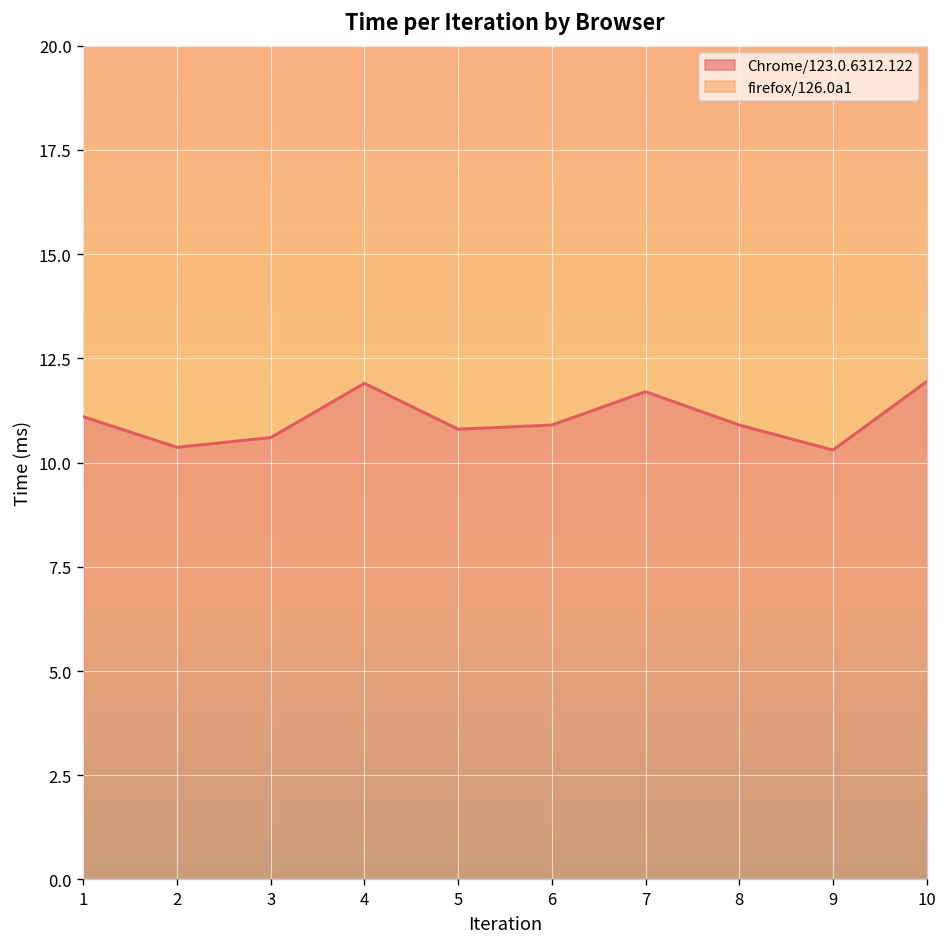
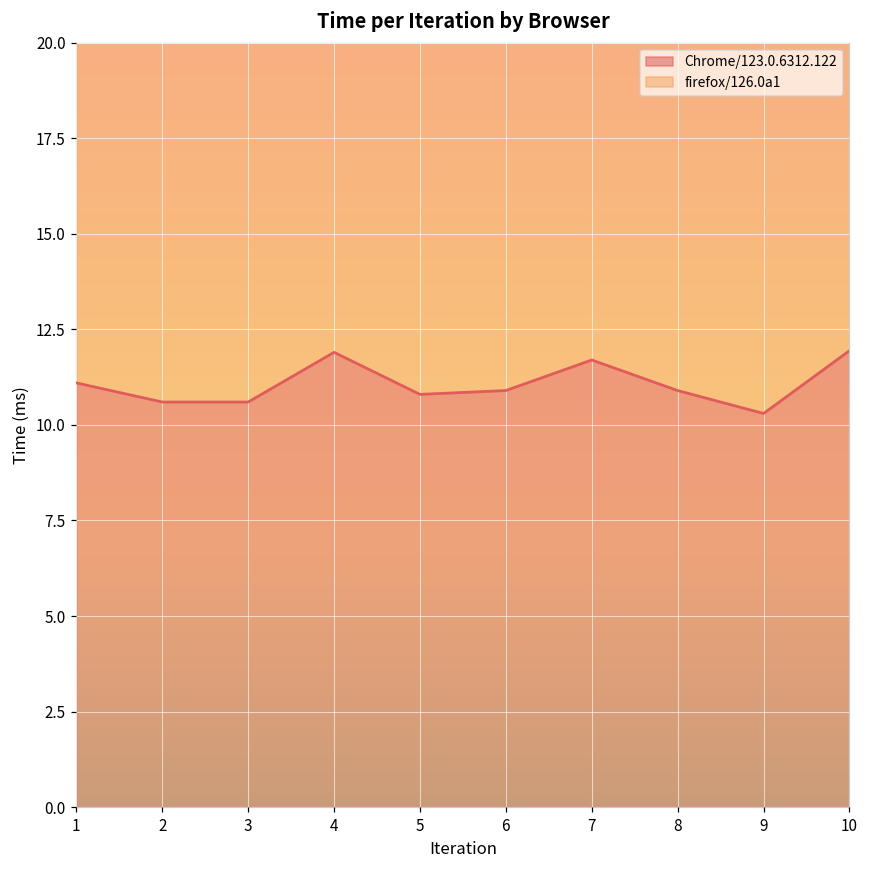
  {
    "Chrome/123.0.6312.122": {
      "1": 11.1,
-     "2": 10.4,
+     "2": 10.6,
      "3": 10.6,
      "4": 11.9,
      "5": 10.8,
      "6": 10.9,
      "7": 11.7,
      "8": 10.9,
      "9": 10.3,
      "10": 11.9
    }
  }
